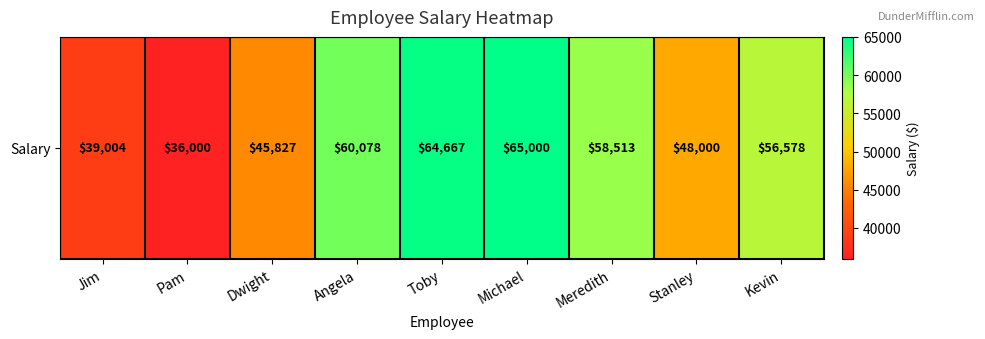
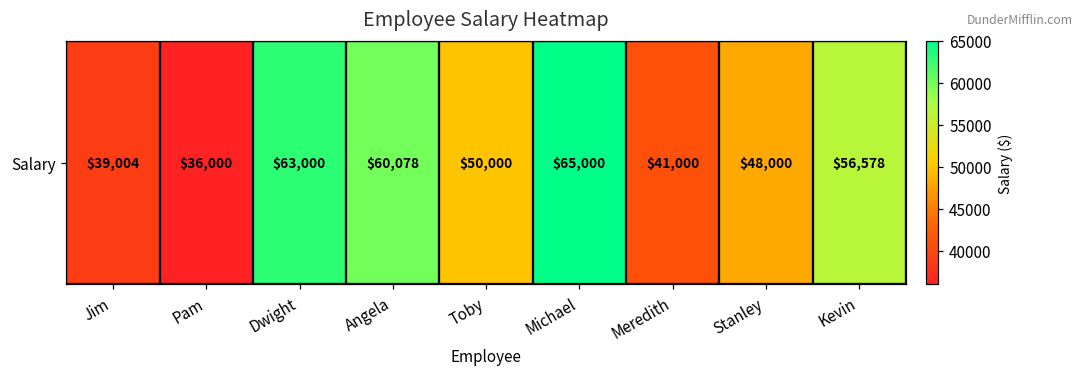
  {
    "Salary": {
      "Jim": "$39,004",
      "Pam": "$36,000",
-     "Dwight": "$45,827",
+     "Dwight": "$63,000",
      "Angela": "$60,078",
-     "Toby": "$64,667",
+     "Toby": "$50,000",
      "Michael": "$65,000",
-     "Meredith": "$58,513",
+     "Meredith": "$41,000",
      "Stanley": "$48,000",
      "Kevin": "$56,578"
    }
  }
